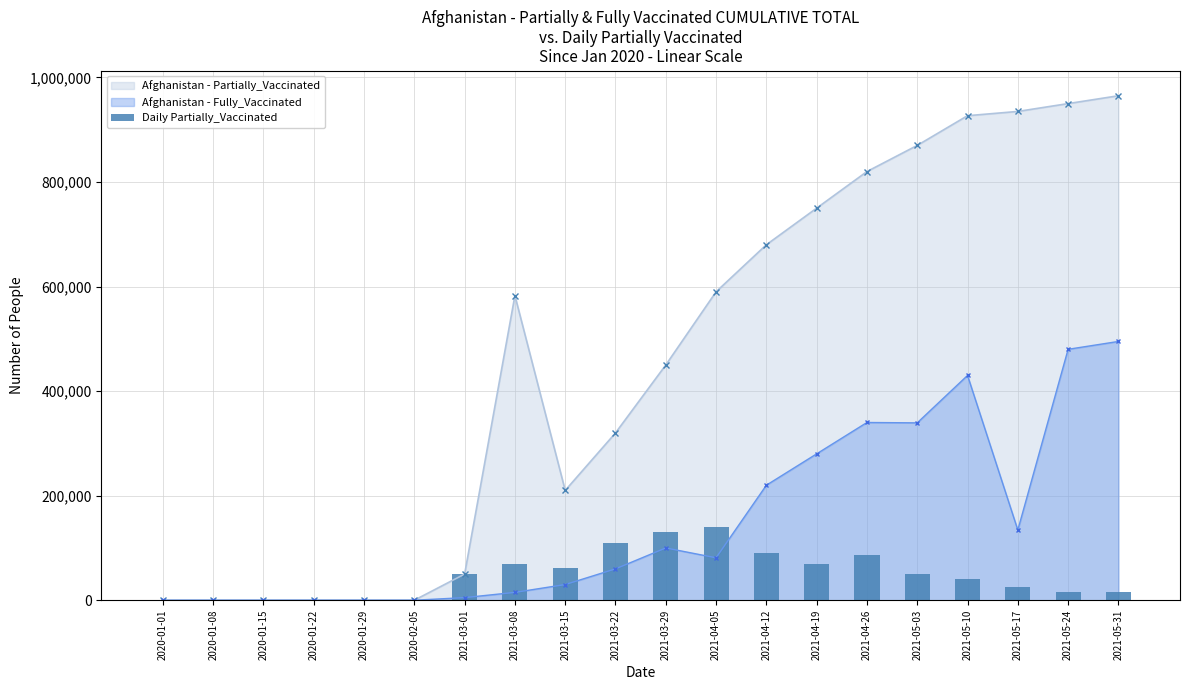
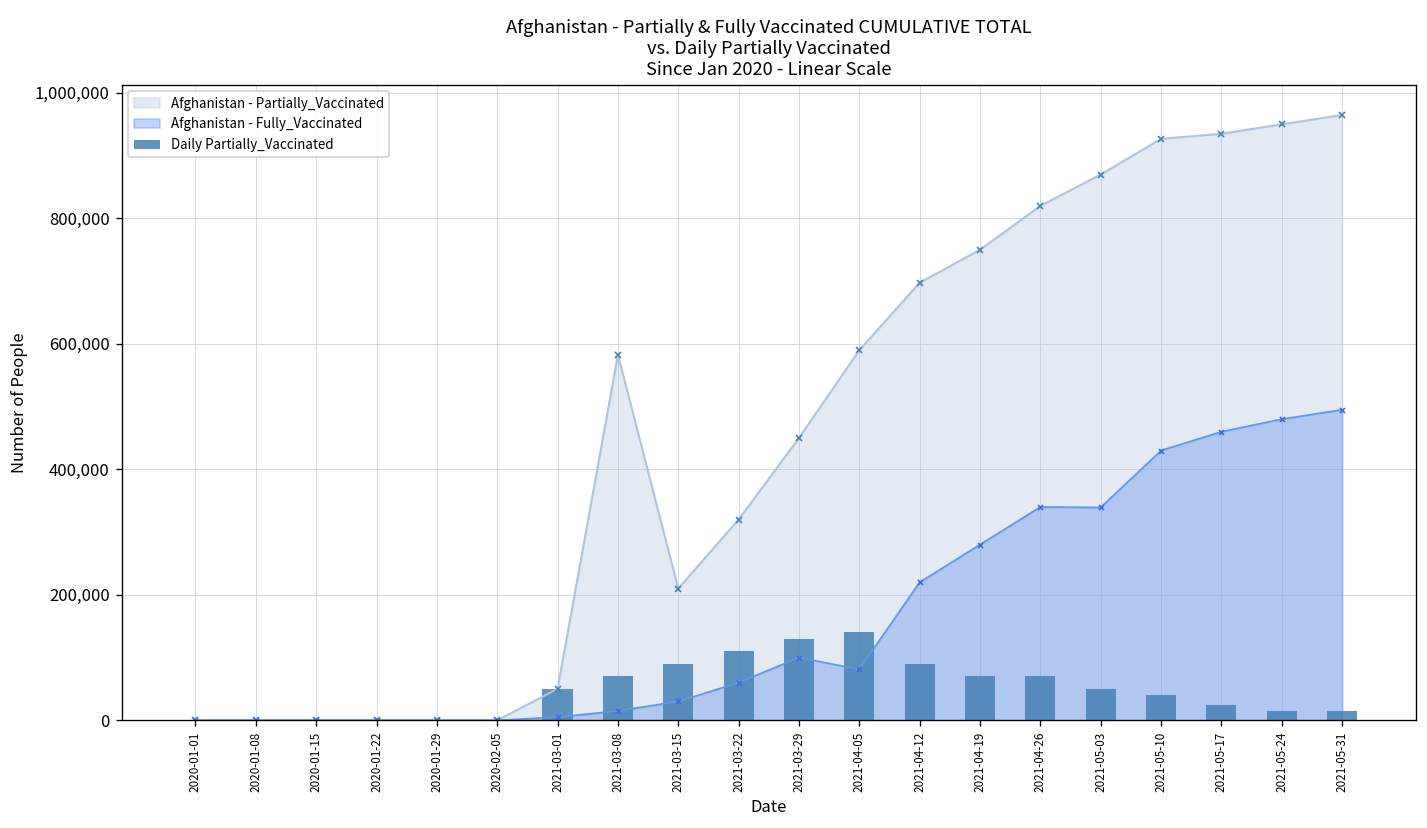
  {
    "Daily Partially_Vaccinated": {
      "2020-01-01": "0",
      "2020-01-08": "0",
      "2020-01-15": "0",
      "2020-01-22": "0",
      "2020-01-29": "0",
      "2020-02-05": "0",
      "2021-03-01": "50,000",
      "2021-03-08": "70,000",
-     "2021-03-15": "60,000",
+     "2021-03-15": "90,000",
      "2021-03-22": "110,000",
      "2021-03-29": "130,000",
      "2021-04-05": "140,000",
      "2021-04-12": "90,000",
      "2021-04-19": "70,000",
-     "2021-04-26": "90,000",
+     "2021-04-26": "70,000",
      "2021-05-03": "50,000",
      "2021-05-10": "40,000",
      "2021-05-17": "30,000",
      "2021-05-24": "20,000",
      "2021-05-31": "20,000"
    },
    "Afghanistan - Partially_Vaccinated": {
      "2021-03-01": "50,000",
      "2021-03-08": "580,000",
      "2021-03-15": "210,000",
      "2021-03-22": "320,000",
      "2021-03-29": "450,000",
      "2021-04-05": "590,000",
-     "2021-04-12": "680,000",
+     "2021-04-12": "700,000",
      "2021-04-19": "750,000",
      "2021-04-26": "820,000",
      "2021-05-03": "870,000",
      "2021-05-10": "930,000",
      "2021-05-17": "940,000",
      "2021-05-24": "950,000",
      "2021-05-31": "970,000"
    },
    "Afghanistan - Fully_Vaccinated": {
      "2021-03-01": "10,000",
      "2021-03-08": "20,000",
      "2021-03-15": "30,000",
      "2021-03-22": "60,000",
      "2021-03-29": "100,000",
      "2021-04-05": "80,000",
      "2021-04-12": "220,000",
      "2021-04-19": "280,000",
      "2021-04-26": "340,000",
      "2021-05-03": "340,000",
      "2021-05-10": "430,000",
-     "2021-05-17": "130,000",
+     "2021-05-17": "460,000",
      "2021-05-24": "480,000",
      "2021-05-31": "500,000"
    }
  }
